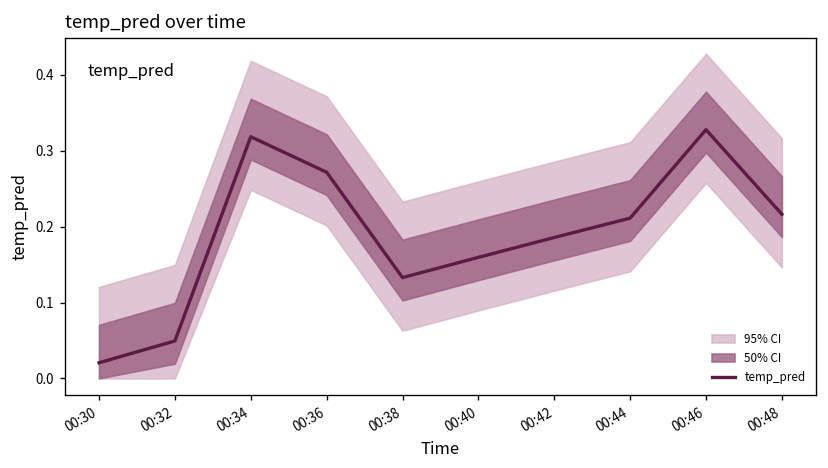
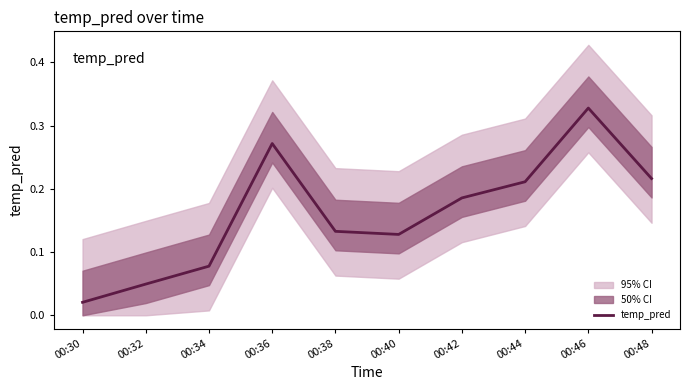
  {
    "temp_pred": {
      "00:30": 0.02,
      "00:32": 0.05,
-     "00:34": 0.32,
+     "00:34": 0.08,
      "00:36": 0.27,
      "00:38": 0.13,
-     "00:40": 0.16,
+     "00:40": 0.13,
      "00:42": 0.19,
      "00:44": 0.21,
      "00:46": 0.33,
      "00:48": 0.22
    },
    "95% CI": {
      "00:30": 0.12,
      "00:32": 0.15
    },
    "50% CI": {
      "00:30": 0.07
    }
  }
